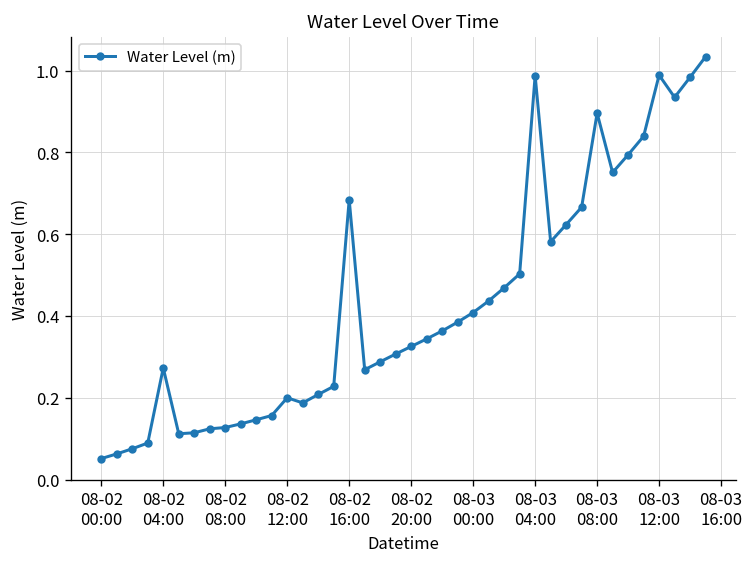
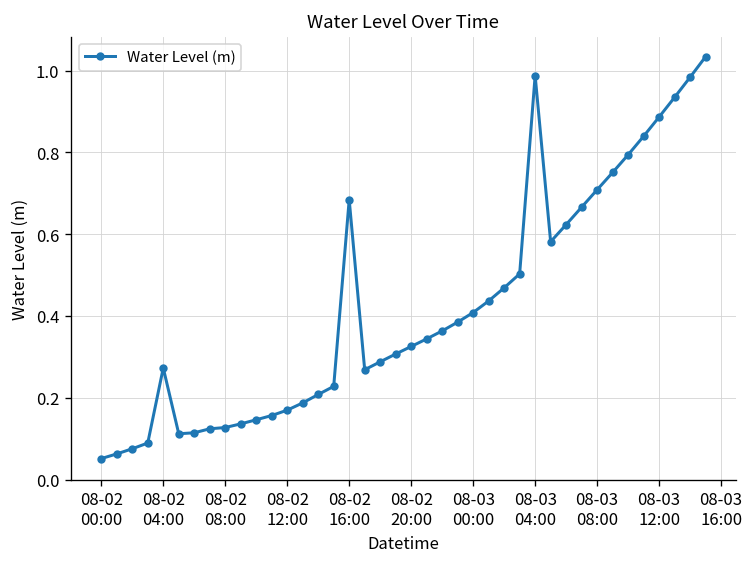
  {
    "08-02 00:00": 0.05,
    "08-02 04:00": 0.27,
    "08-02 08:00": 0.13,
-   "08-02 12:00": 0.20,
+   "08-02 12:00": 0.17,
    "08-02 16:00": 0.68,
    "08-02 20:00": 0.33,
    "08-03 00:00": 0.41,
    "08-03 04:00": 0.99,
-   "08-03 08:00": 0.90,
-   "08-03 12:00": 0.99
+   "08-03 08:00": 0.71,
+   "08-03 12:00": 0.89
  }
